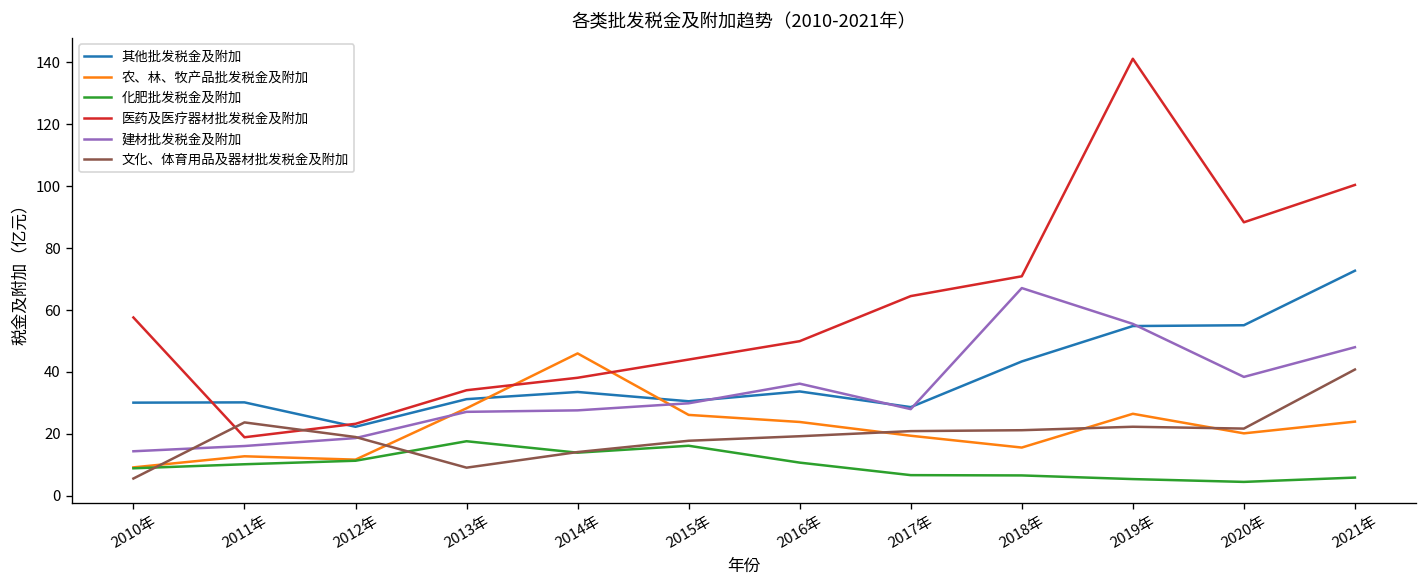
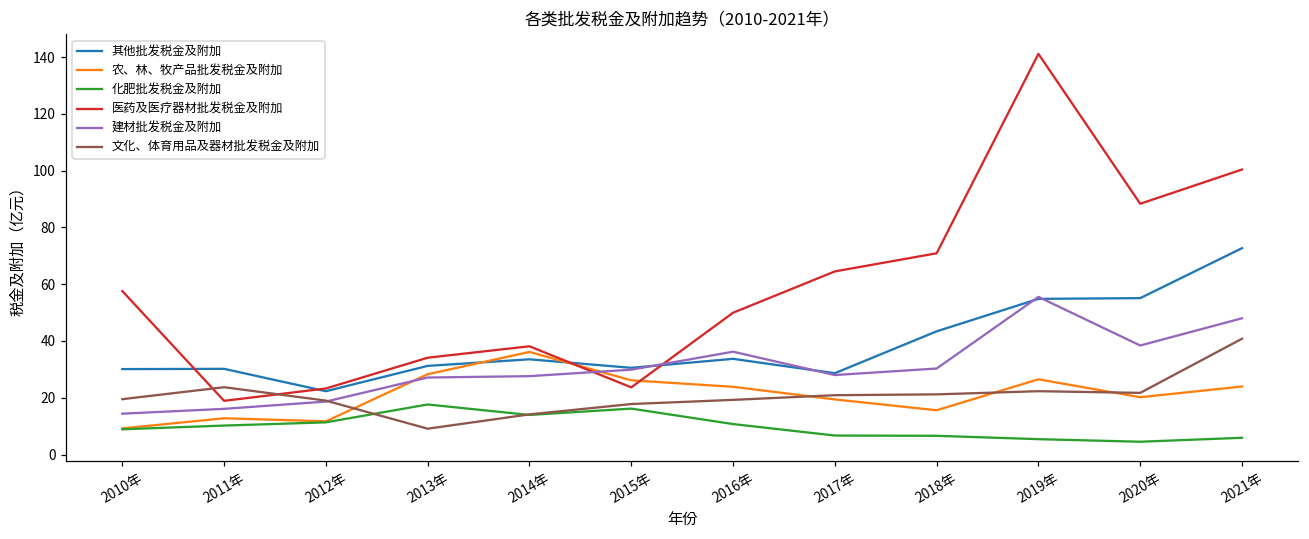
  {
    "其他批发税金及附加": {
      "2010年": 30,
      "2011年": 30,
      "2013年": 31,
      "2014年": 34,
      "2016年": 34,
      "2018年": 43,
      "2020年": 55,
      "2021年": 73
    },
    "农、林、牧产品批发税金及附加": {
      "2011年": 13,
      "2013年": 28,
-     "2014年": 46,
+     "2014年": 36,
      "2015年": 26,
      "2016年": 24,
      "2017年": 19,
      "2018年": 16,
      "2019年": 27,
      "2020年": 20,
      "2021年": 24
    },
    "化肥批发税金及附加": {
      "2011年": 10,
      "2013年": 18,
      "2015年": 16,
      "2016年": 11,
      "2017年": 7,
      "2018年": 7,
      "2019年": 5,
      "2020年": 5,
      "2021年": 6
    },
    "医药及医疗器材批发税金及附加": {
      "2010年": 58,
      "2011年": 19,
      "2013年": 34,
      "2014年": 38,
-     "2015年": 44,
+     "2015年": 24,
      "2016年": 50,
      "2017年": 65,
      "2018年": 71,
      "2019年": 141,
      "2020年": 88,
      "2021年": 100
    },
    "建材批发税金及附加": {
      "2010年": 14,
      "2011年": 16,
      "2013年": 27,
      "2014年": 28,
      "2016年": 36,
-     "2018年": 67,
+     "2018年": 30,
      "2020年": 38,
      "2021年": 48
    },
    "文化、体育用品及器材批发税金及附加": {
-     "2010年": 6,
+     "2010年": 20,
      "2011年": 24,
      "2013年": 9,
      "2015年": 18,
      "2016年": 19,
      "2017年": 21,
      "2018年": 21,
      "2019年": 22,
      "2020年": 22,
      "2021年": 41
    }
  }
